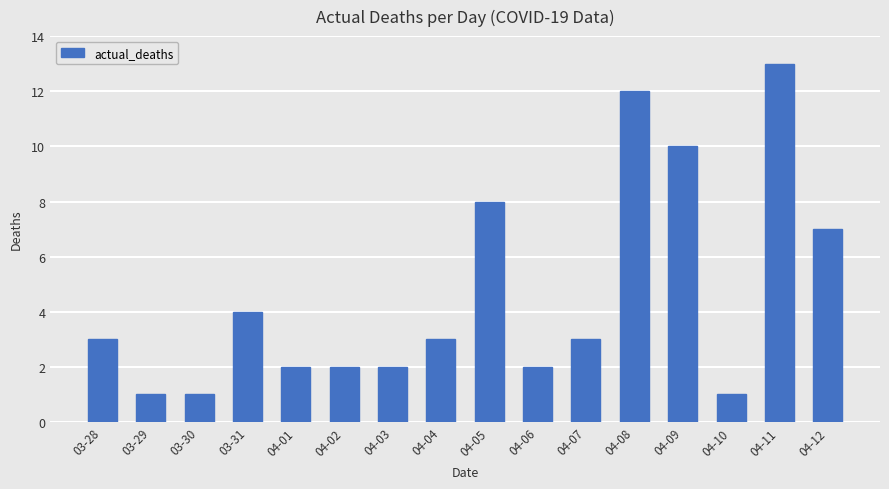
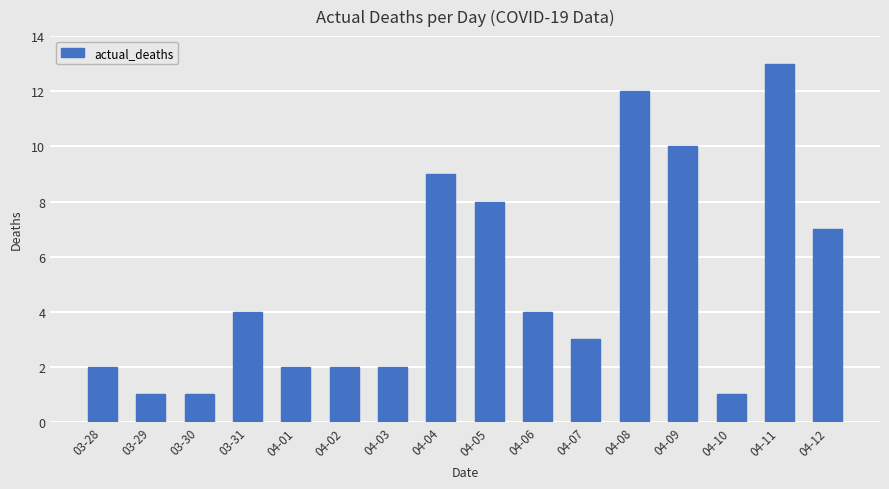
  {
-   "03-28": 3,
+   "03-28": 2,
    "03-29": 1,
    "03-30": 1,
    "03-31": 4,
    "04-01": 2,
    "04-02": 2,
    "04-03": 2,
-   "04-04": 3,
+   "04-04": 9,
    "04-05": 8,
-   "04-06": 2,
+   "04-06": 4,
    "04-07": 3,
    "04-08": 12,
    "04-09": 10,
    "04-10": 1,
    "04-11": 13,
    "04-12": 7
  }
